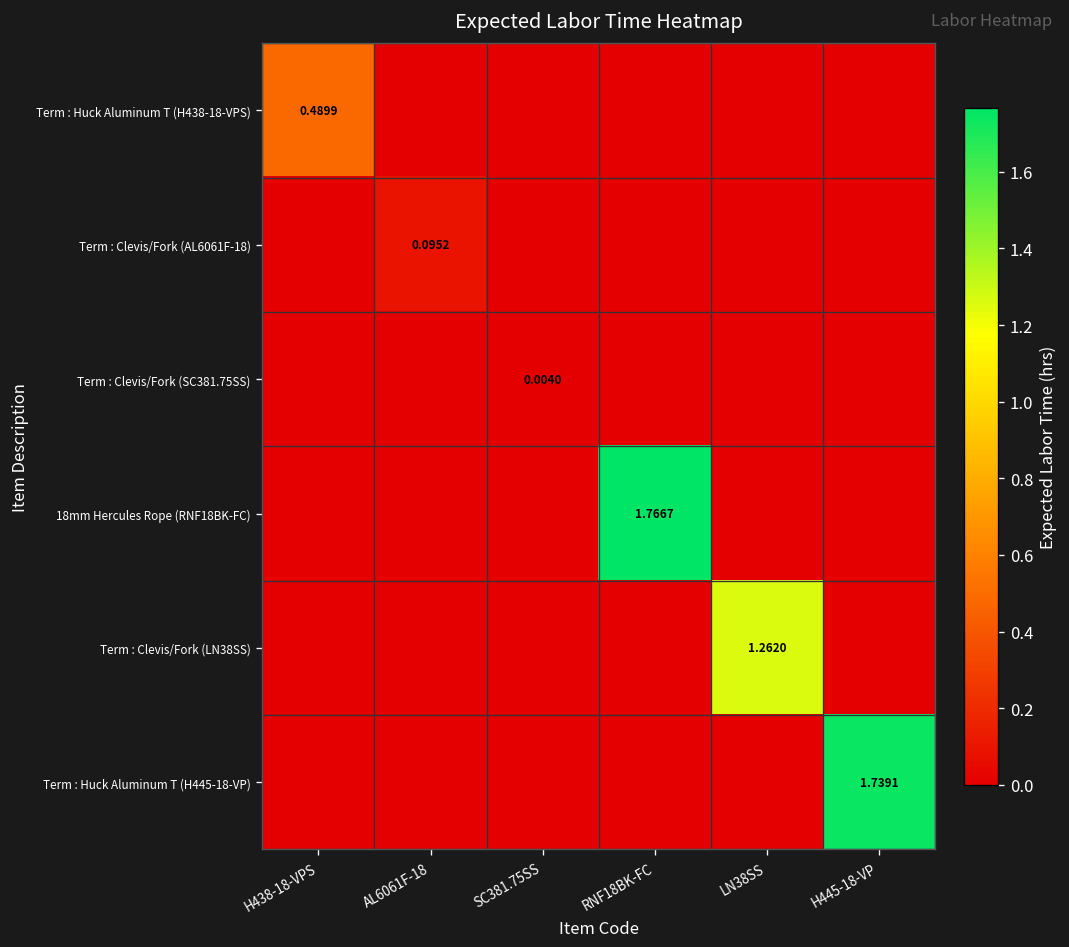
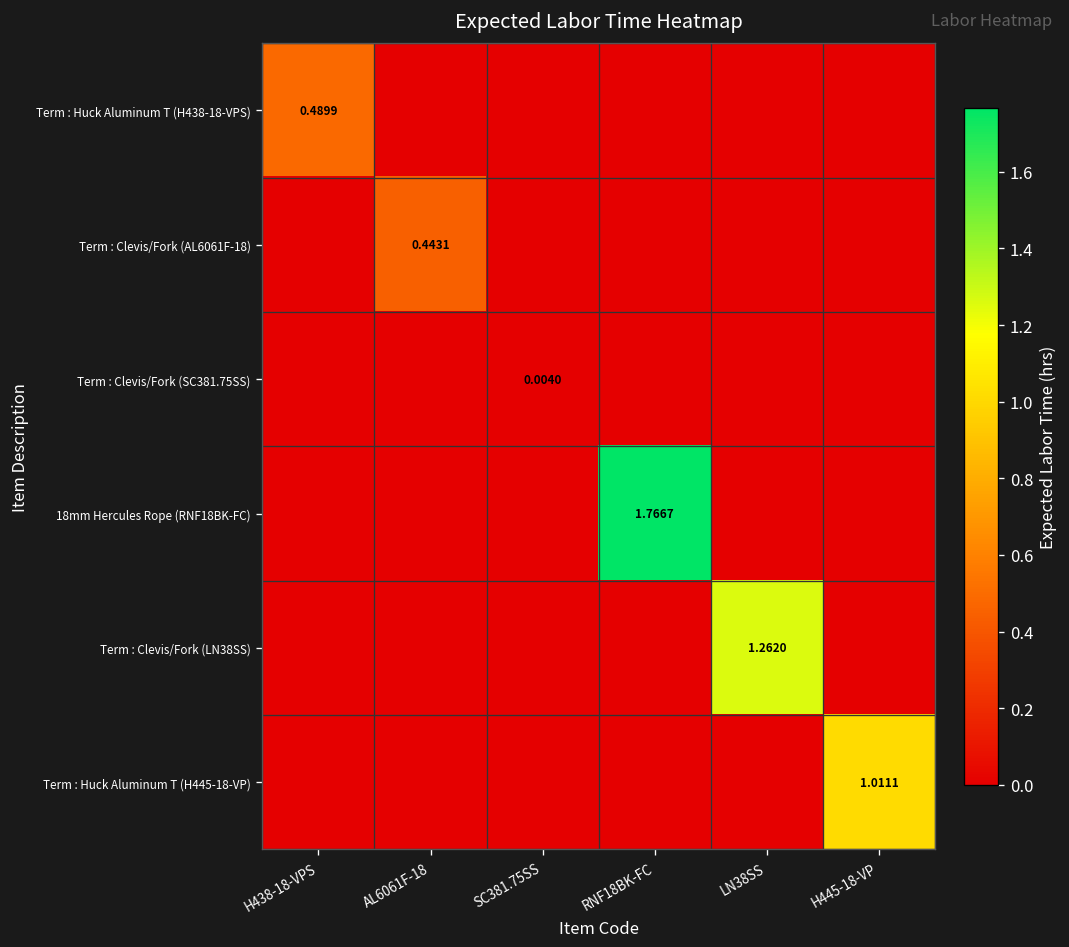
  {
    "Term : Huck Aluminum T (H438-18-VPS)": {
      "H438-18-VPS": 0.4899
    },
    "Term : Clevis/Fork (AL6061F-18)": {
-     "AL6061F-18": 0.0952
+     "AL6061F-18": 0.4431
    },
    "Term : Clevis/Fork (SC381.75SS)": {
      "SC381.75SS": 0.0040
    },
    "18mm Hercules Rope (RNF18BK-FC)": {
      "RNF18BK-FC": 1.7667
    },
    "Term : Clevis/Fork (LN38SS)": {
      "LN38SS": 1.2620
    },
    "Term : Huck Aluminum T (H445-18-VP)": {
-     "H445-18-VP": 1.7391
+     "H445-18-VP": 1.0111
    }
  }
